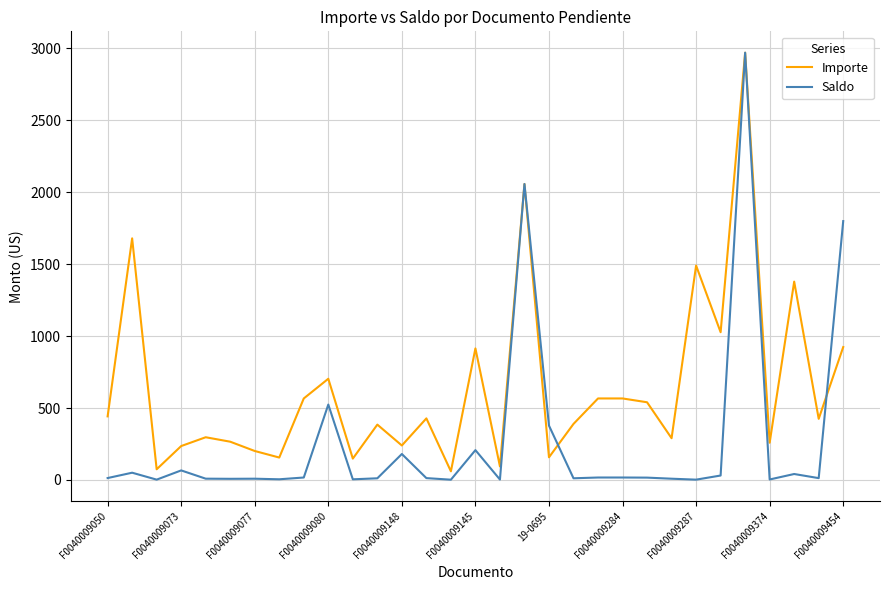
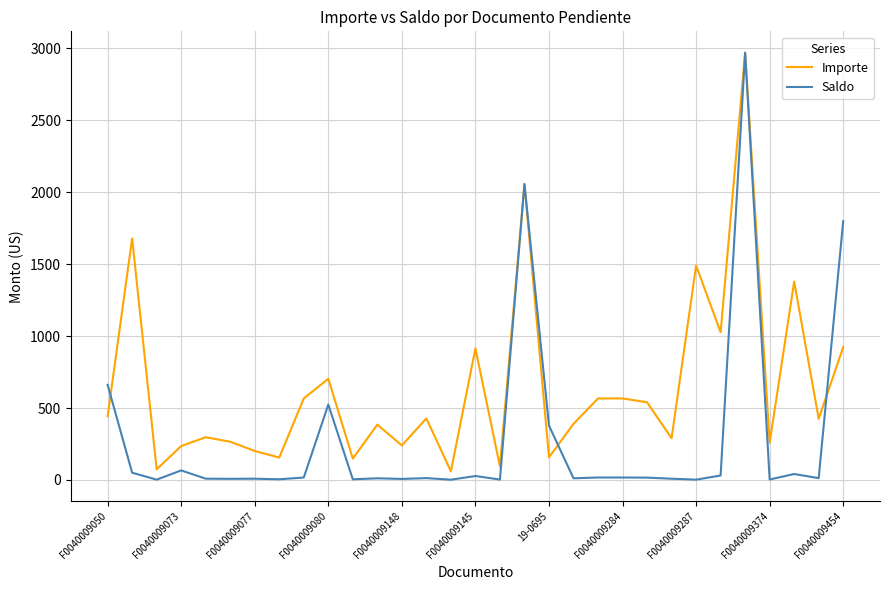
  {
    "Importe": {
      "F0040009050": 440,
      "F0040009073": 240,
      "F0040009077": 200,
      "F0040009080": 700,
      "F0040009148": 240,
      "F0040009145": 910,
      "19-0695": 160,
      "F0040009284": 570,
      "F0040009287": 1490,
      "F0040009374": 260,
      "F0040009454": 920
    },
    "Saldo": {
-     "F0040009050": 10,
+     "F0040009050": 660,
      "F0040009073": 70,
      "F0040009077": 10,
      "F0040009080": 520,
-     "F0040009148": 180,
-     "F0040009145": 210,
+     "F0040009148": 10,
+     "F0040009145": 30,
      "19-0695": 380,
      "F0040009284": 20,
      "F0040009287": 0,
      "F0040009374": 0,
      "F0040009454": 1800
    }
  }
